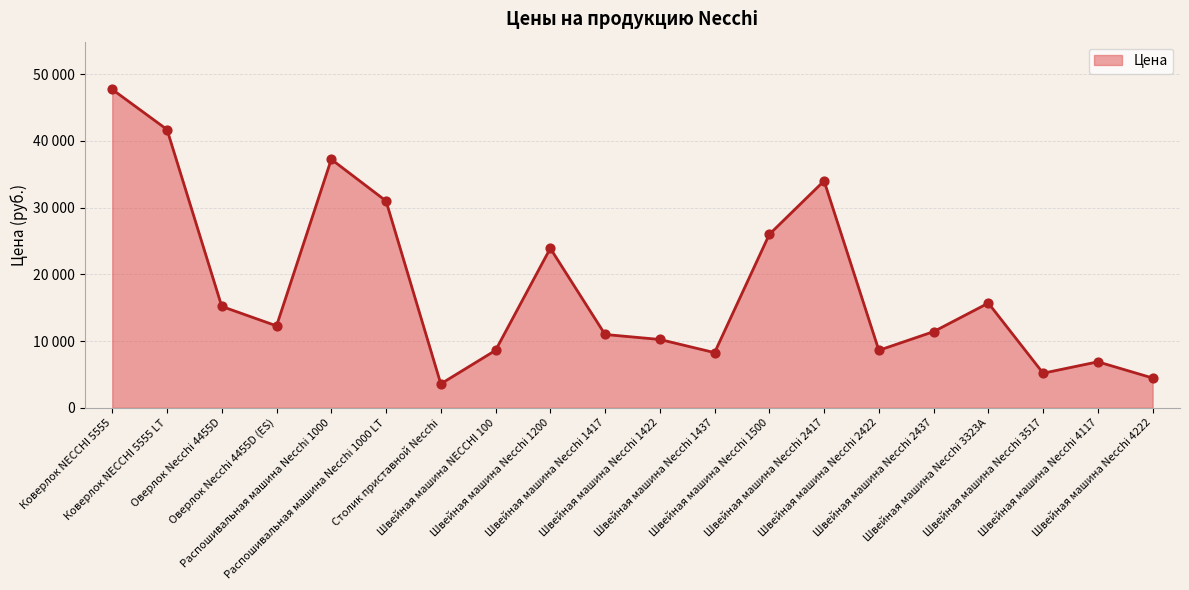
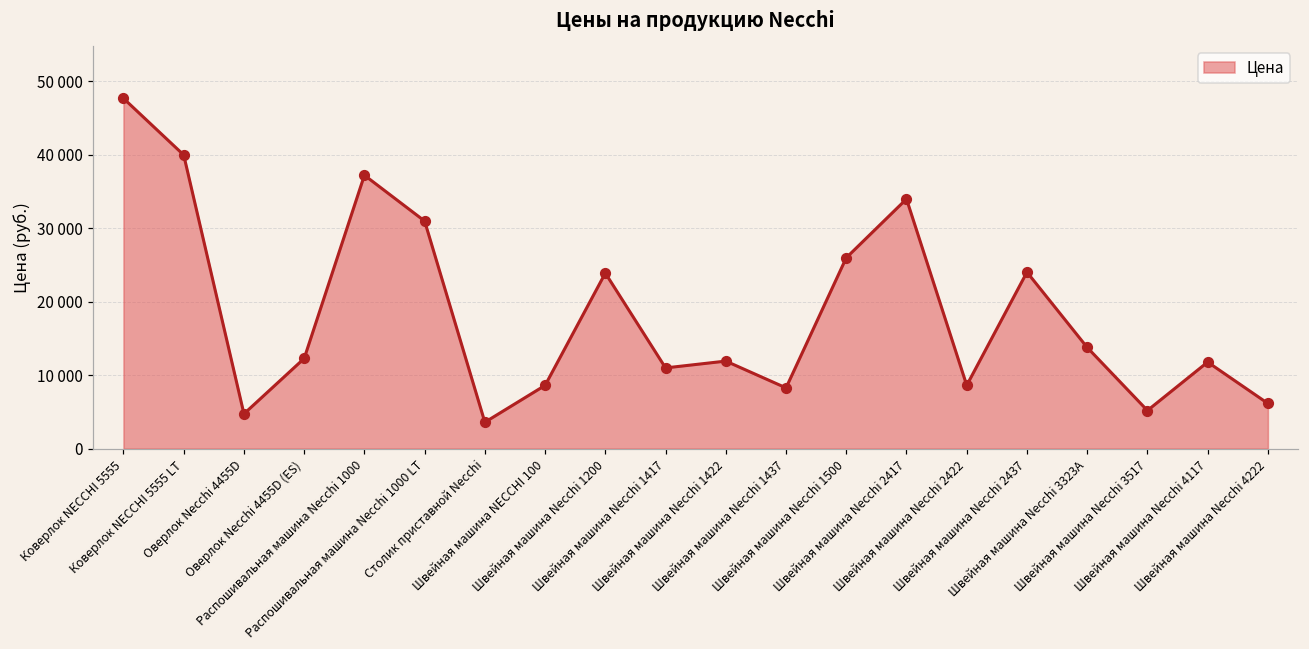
  {
    "Коверлок NECCHI 5555": 48000,
-   "Коверлок NECCHI 5555 LT": 42000,
-   "Оверлок Necchi 4455D": 15000,
+   "Коверлок NECCHI 5555 LT": 40000,
+   "Оверлок Necchi 4455D": 5000,
    "Оверлок Necchi 4455D (ES)": 12000,
    "Распошивальная машина Necchi 1000": 37000,
    "Распошивальная машина Necchi 1000 LT": 31000,
    "Столик приставной Necchi": 4000,
    "Швейная машина NECCHI 100": 9000,
    "Швейная машина Necchi 1200": 24000,
    "Швейная машина Necchi 1417": 11000,
-   "Швейная машина Necchi 1422": 10000,
+   "Швейная машина Necchi 1422": 12000,
    "Швейная машина Necchi 1437": 8000,
    "Швейная машина Necchi 1500": 26000,
    "Швейная машина Necchi 2417": 34000,
    "Швейная машина Necchi 2422": 9000,
-   "Швейная машина Necchi 2437": 11000,
-   "Швейная машина Necchi 3323A": 16000,
+   "Швейная машина Necchi 2437": 24000,
+   "Швейная машина Necchi 3323A": 14000,
    "Швейная машина Necchi 3517": 5000,
-   "Швейная машина Necchi 4117": 7000,
-   "Швейная машина Necchi 4222": 4000
+   "Швейная машина Necchi 4117": 12000,
+   "Швейная машина Necchi 4222": 6000
  }
